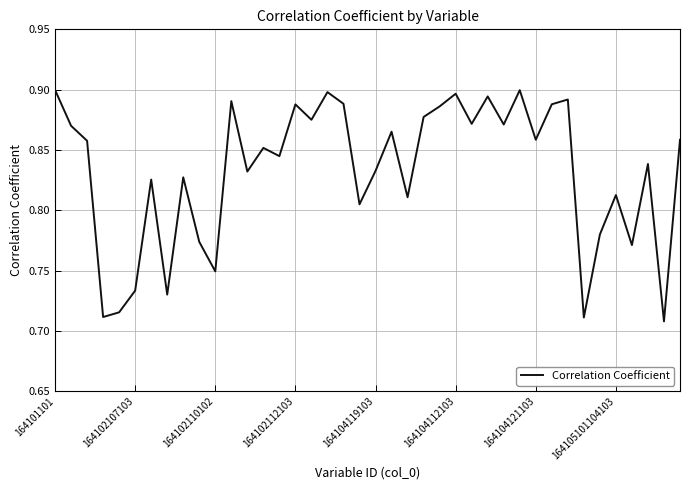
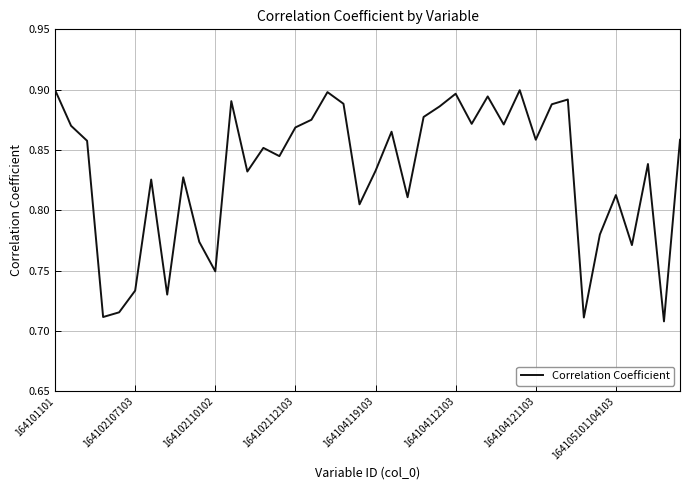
  {
    "164101101": 0.900,
    "164102107103": 0.733,
    "164102110102": 0.749,
-   "164102112103": 0.888,
+   "164102112103": 0.869,
    "164104119103": 0.833,
    "164104112103": 0.897,
    "164104121103": 0.858,
    "164105101104103": 0.813
  }
